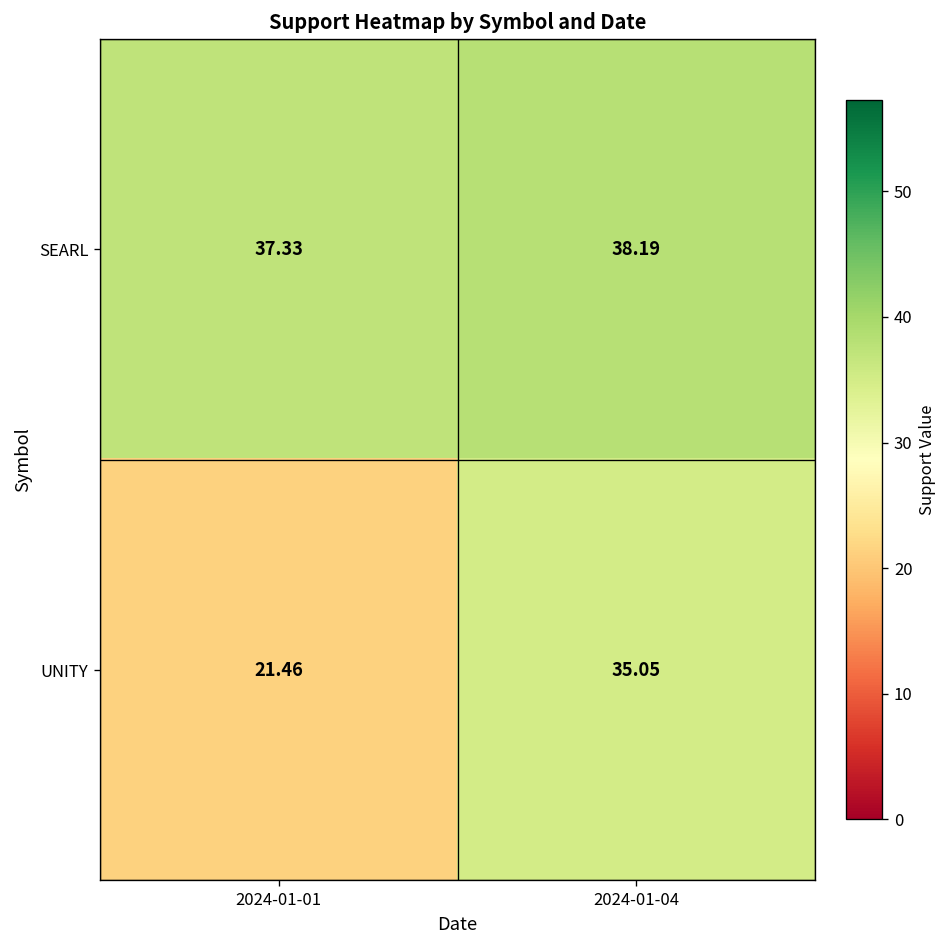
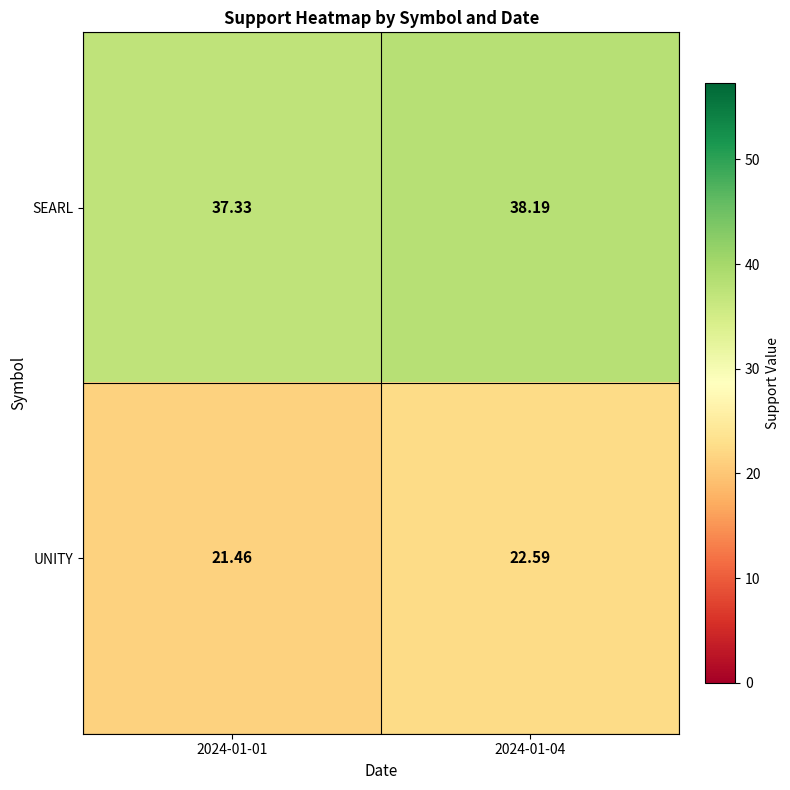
  {
    "SEARL": {
      "2024-01-01": 37.33,
      "2024-01-04": 38.19
    },
    "UNITY": {
      "2024-01-01": 21.46,
-     "2024-01-04": 35.05
+     "2024-01-04": 22.59
    }
  }
